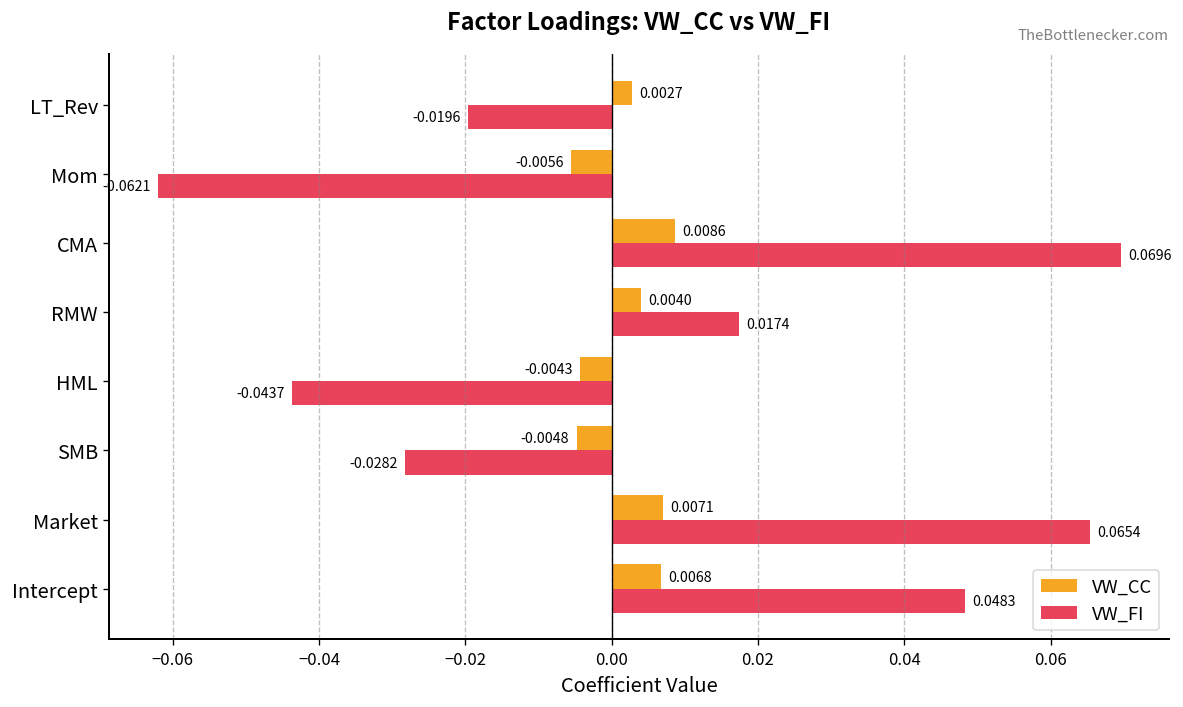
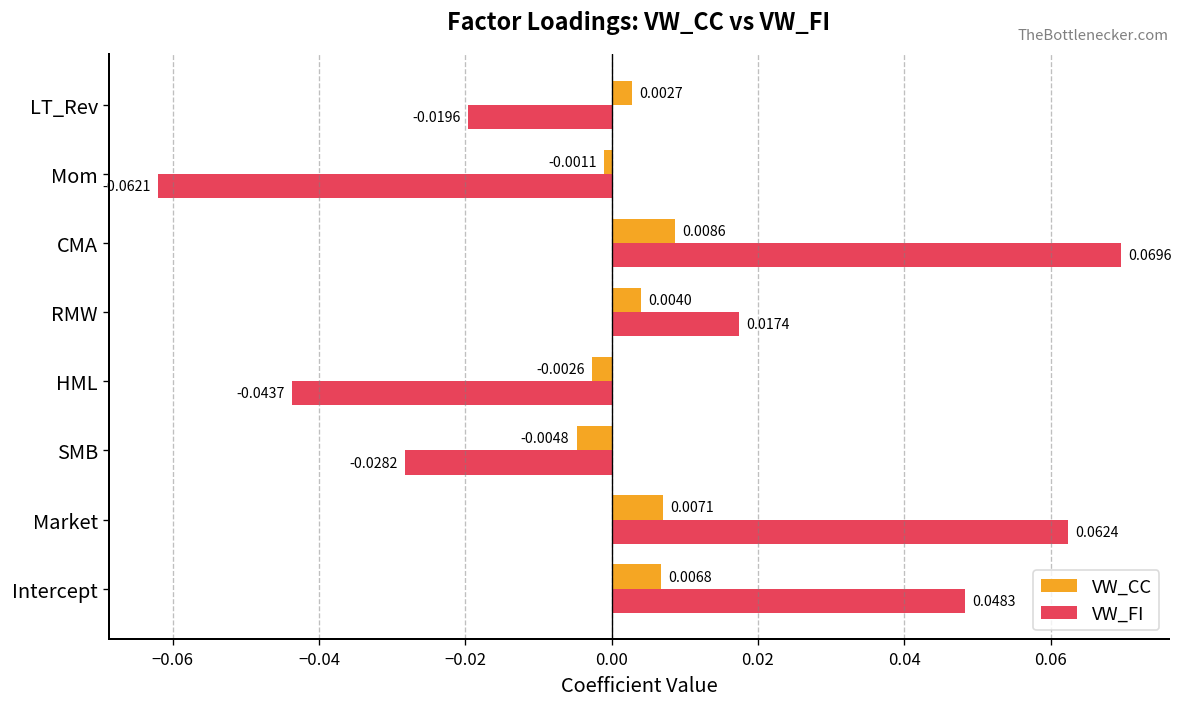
  {
    "VW_CC": {
      "LT_Rev": 0.0027,
-     "Mom": -0.0056,
+     "Mom": -0.0011,
      "CMA": 0.0086,
      "RMW": 0.0040,
-     "HML": -0.0043,
+     "HML": -0.0026,
      "SMB": -0.0048,
      "Market": 0.0071,
      "Intercept": 0.0068
    },
    "VW_FI": {
      "LT_Rev": -0.0196,
      "Mom": -0.0621,
      "CMA": 0.0696,
      "RMW": 0.0174,
      "HML": -0.0437,
      "SMB": -0.0282,
-     "Market": 0.0654,
+     "Market": 0.0624,
      "Intercept": 0.0483
    }
  }
